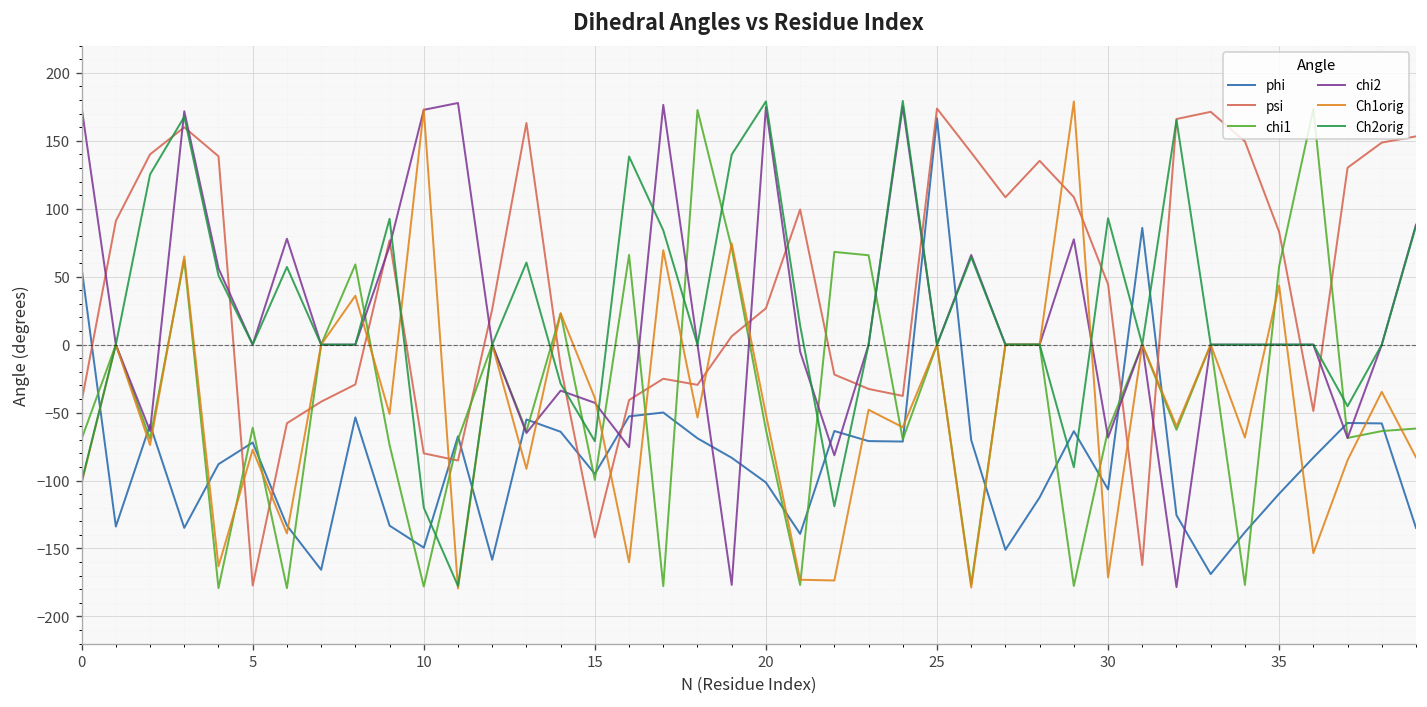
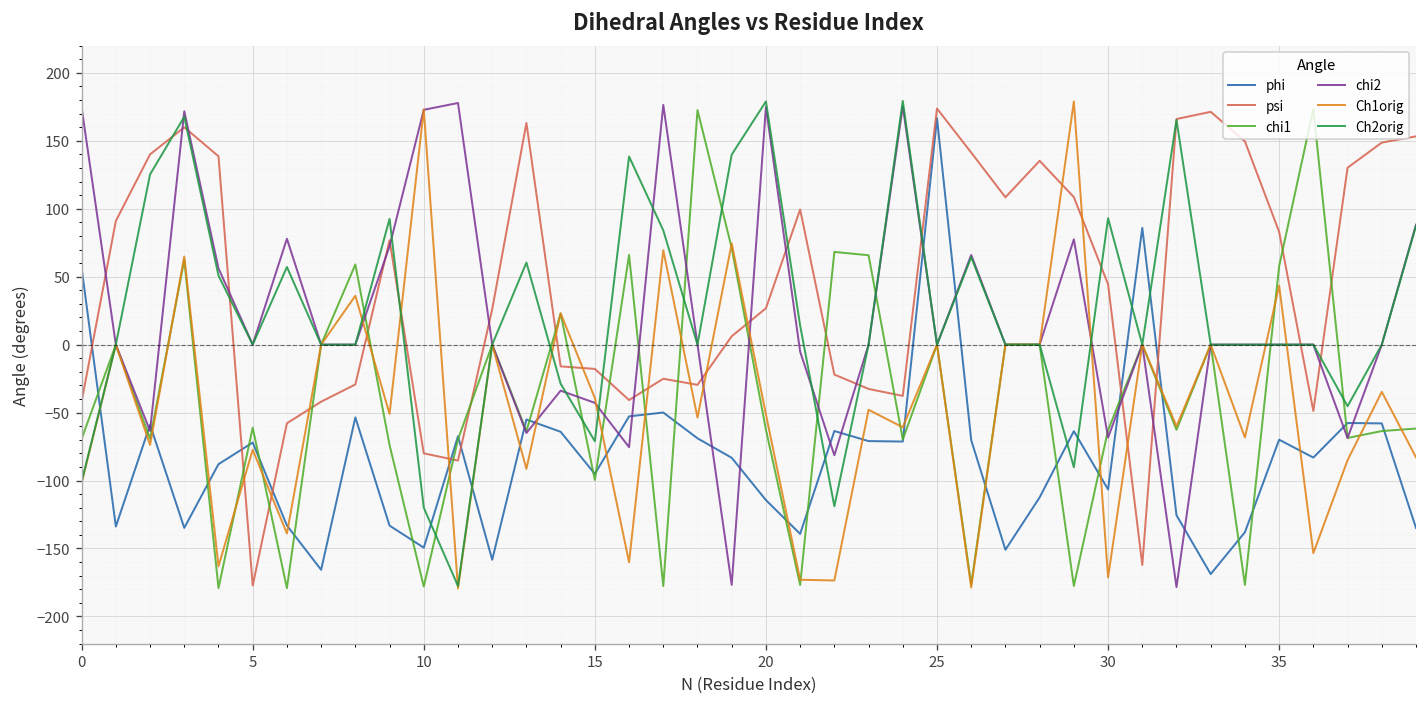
  {
    "phi": {
      "0": 56,
      "5": -72,
      "10": -149,
      "15": -95,
-     "20": -101,
+     "20": -114,
      "25": 167,
      "30": -107,
-     "35": -110
+     "35": -70
    },
    "psi": {
      "0": -42,
      "5": -177,
      "10": -80,
-     "15": -142,
+     "15": -18,
      "20": 27,
      "25": 174,
      "30": 44,
      "35": 83
    },
    "chi1": {
      "0": -69,
      "5": -61,
      "10": -178,
      "15": -100,
      "20": -63,
      "30": -63,
      "35": 58
    },
    "chi2": {
      "0": 174,
      "15": -43,
      "20": 175,
      "30": -68
    },
    "Ch1orig": {
      "5": -77,
      "15": -39,
      "20": -51,
      "30": -171,
      "35": 43
    },
    "Ch2orig": {
      "10": -120,
      "15": -71,
      "20": 179,
      "30": 93
    }
  }
